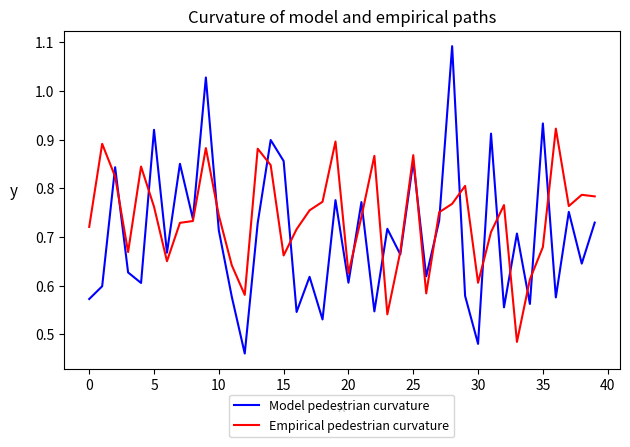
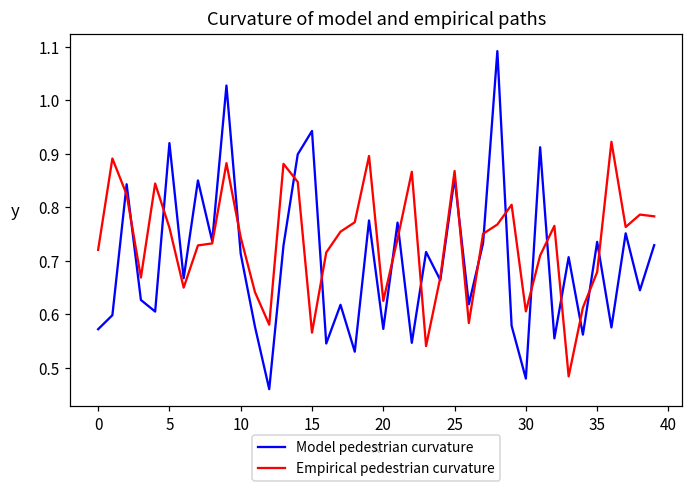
  {
    "Model pedestrian curvature": {
      "0": 0.57,
      "5": 0.92,
      "10": 0.71,
-     "15": 0.86,
-     "20": 0.61,
+     "15": 0.94,
+     "20": 0.57,
      "25": 0.86,
      "30": 0.48,
-     "35": 0.93
+     "35": 0.74
    },
    "Empirical pedestrian curvature": {
      "0": 0.72,
      "5": 0.76,
      "10": 0.74,
-     "15": 0.66,
+     "15": 0.57,
      "20": 0.63,
      "25": 0.87,
      "30": 0.61,
      "35": 0.68
    }
  }
